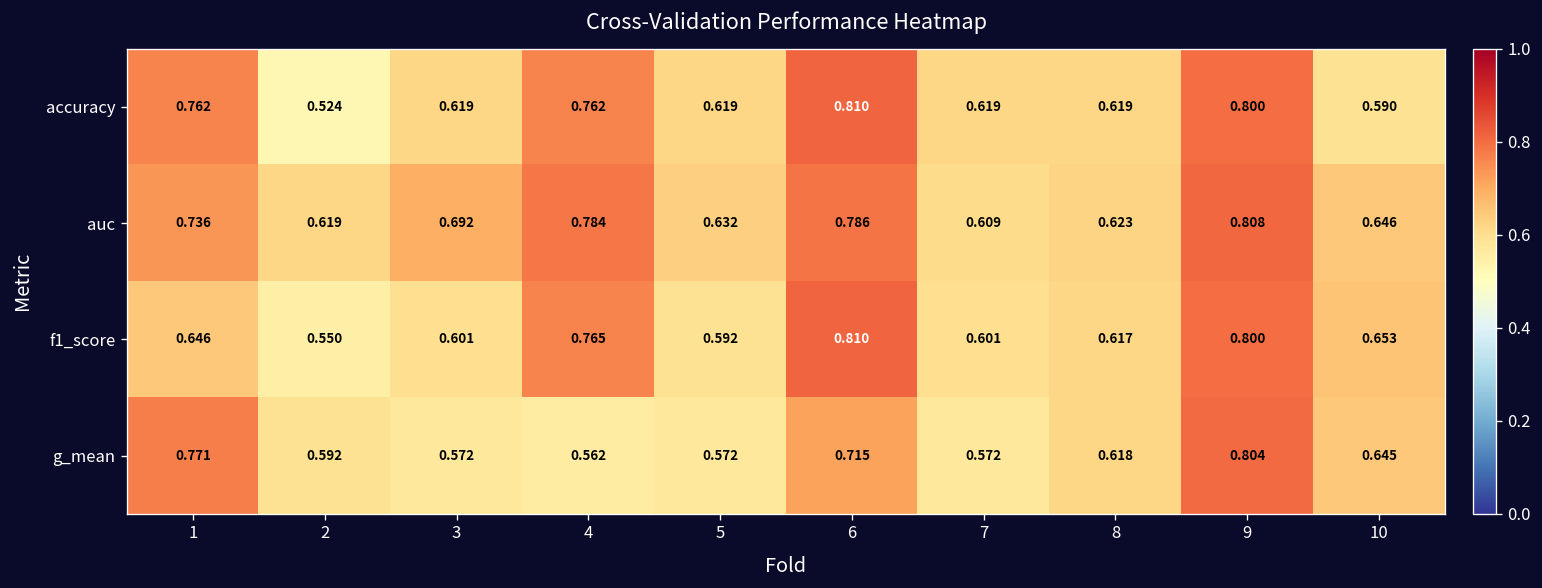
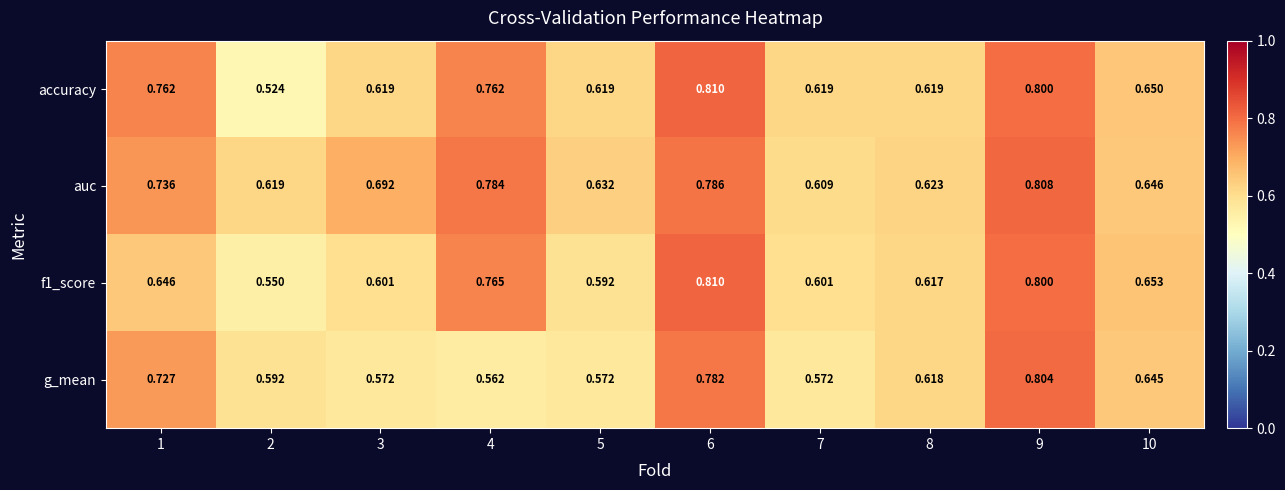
  {
    "accuracy": {
      "1": 0.762,
      "2": 0.524,
      "3": 0.619,
      "4": 0.762,
      "5": 0.619,
      "6": 0.810,
      "7": 0.619,
      "8": 0.619,
      "9": 0.800,
-     "10": 0.590
+     "10": 0.650
    },
    "auc": {
      "1": 0.736,
      "2": 0.619,
      "3": 0.692,
      "4": 0.784,
      "5": 0.632,
      "6": 0.786,
      "7": 0.609,
      "8": 0.623,
      "9": 0.808,
      "10": 0.646
    },
    "f1_score": {
      "1": 0.646,
      "2": 0.550,
      "3": 0.601,
      "4": 0.765,
      "5": 0.592,
      "6": 0.810,
      "7": 0.601,
      "8": 0.617,
      "9": 0.800,
      "10": 0.653
    },
    "g_mean": {
-     "1": 0.771,
+     "1": 0.727,
      "2": 0.592,
      "3": 0.572,
      "4": 0.562,
      "5": 0.572,
-     "6": 0.715,
+     "6": 0.782,
      "7": 0.572,
      "8": 0.618,
      "9": 0.804,
      "10": 0.645
    }
  }
